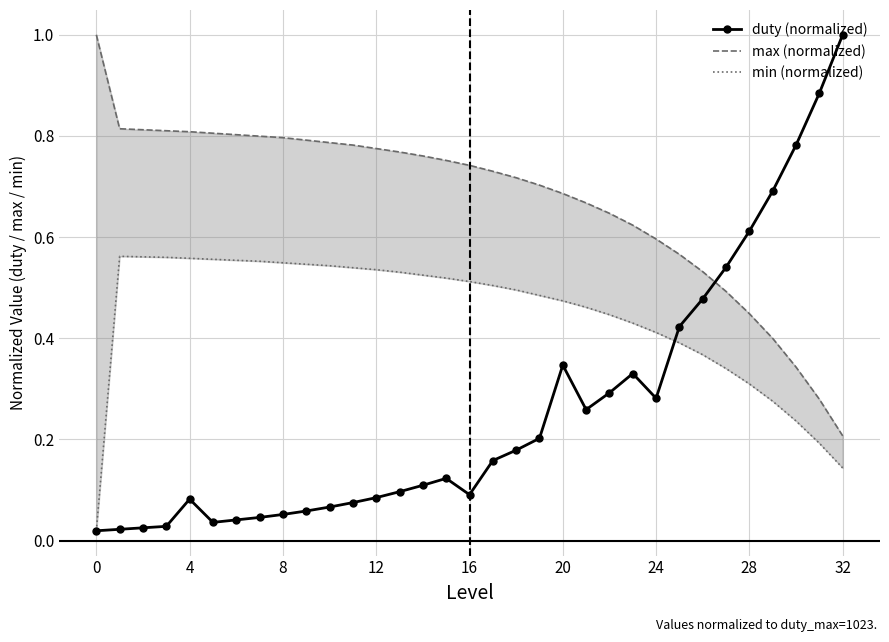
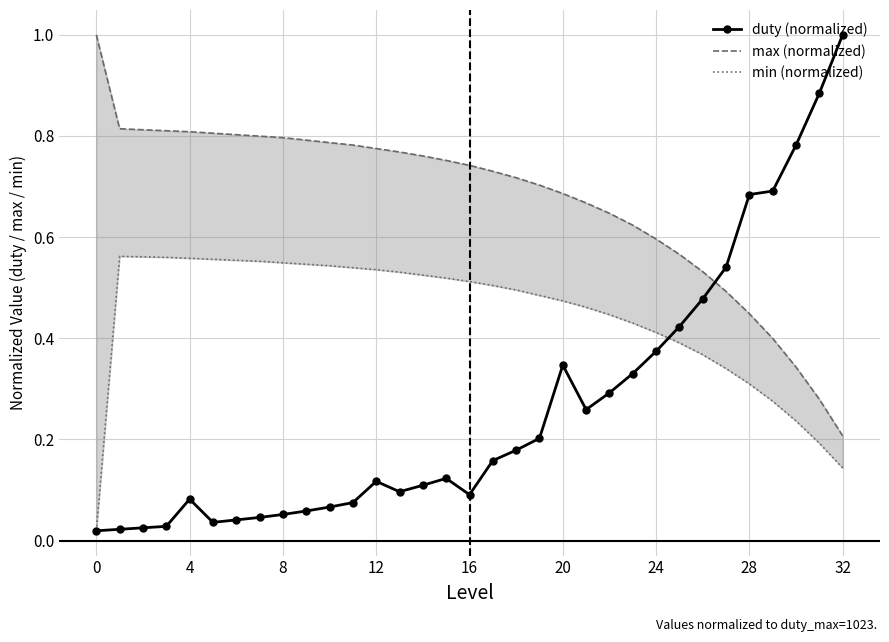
  {
    "duty (normalized)": {
      "4": 0.08,
      "8": 0.05,
-     "12": 0.09,
+     "12": 0.12,
      "16": 0.09,
      "20": 0.35,
-     "24": 0.28,
-     "28": 0.61,
+     "24": 0.37,
+     "28": 0.68,
      "32": 1.00
    }
  }
